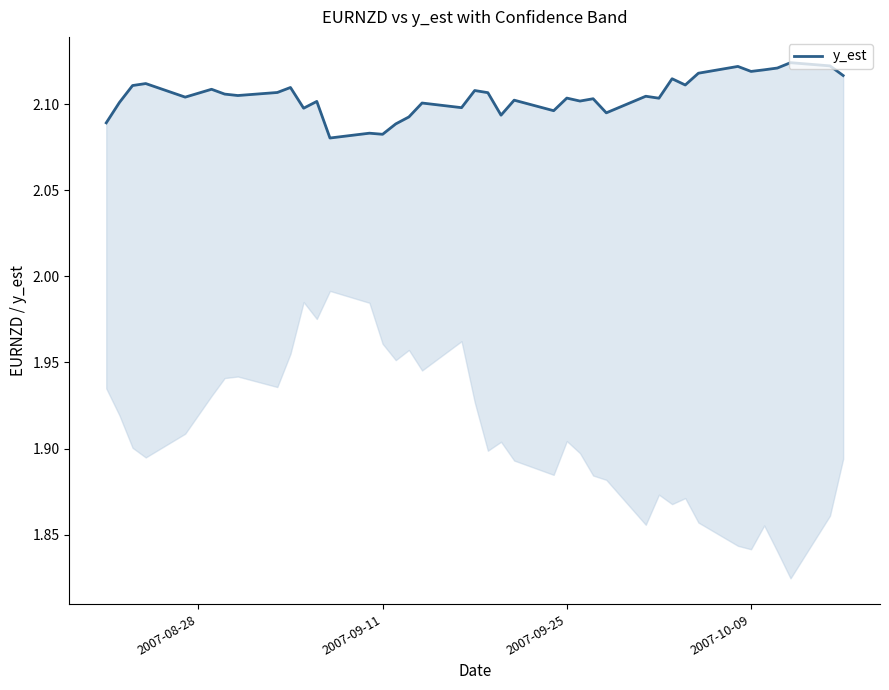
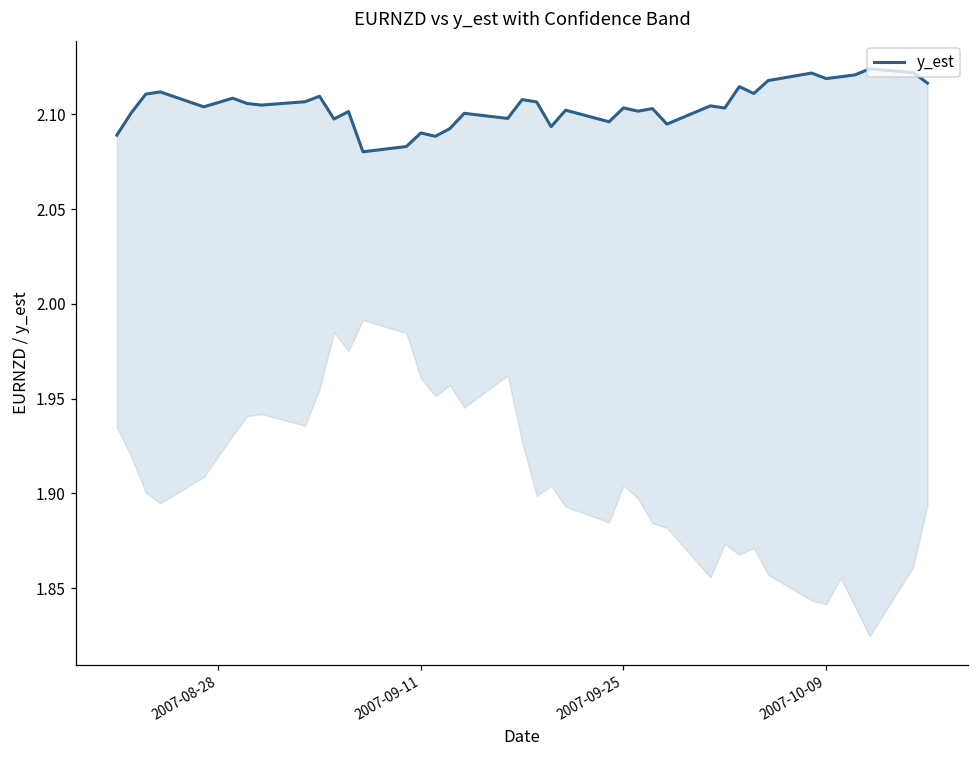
  {
-   "2007-09-11": 2.082,
+   "2007-09-11": 2.090,
    "2007-09-25": 2.103,
    "2007-10-09": 2.119
  }
